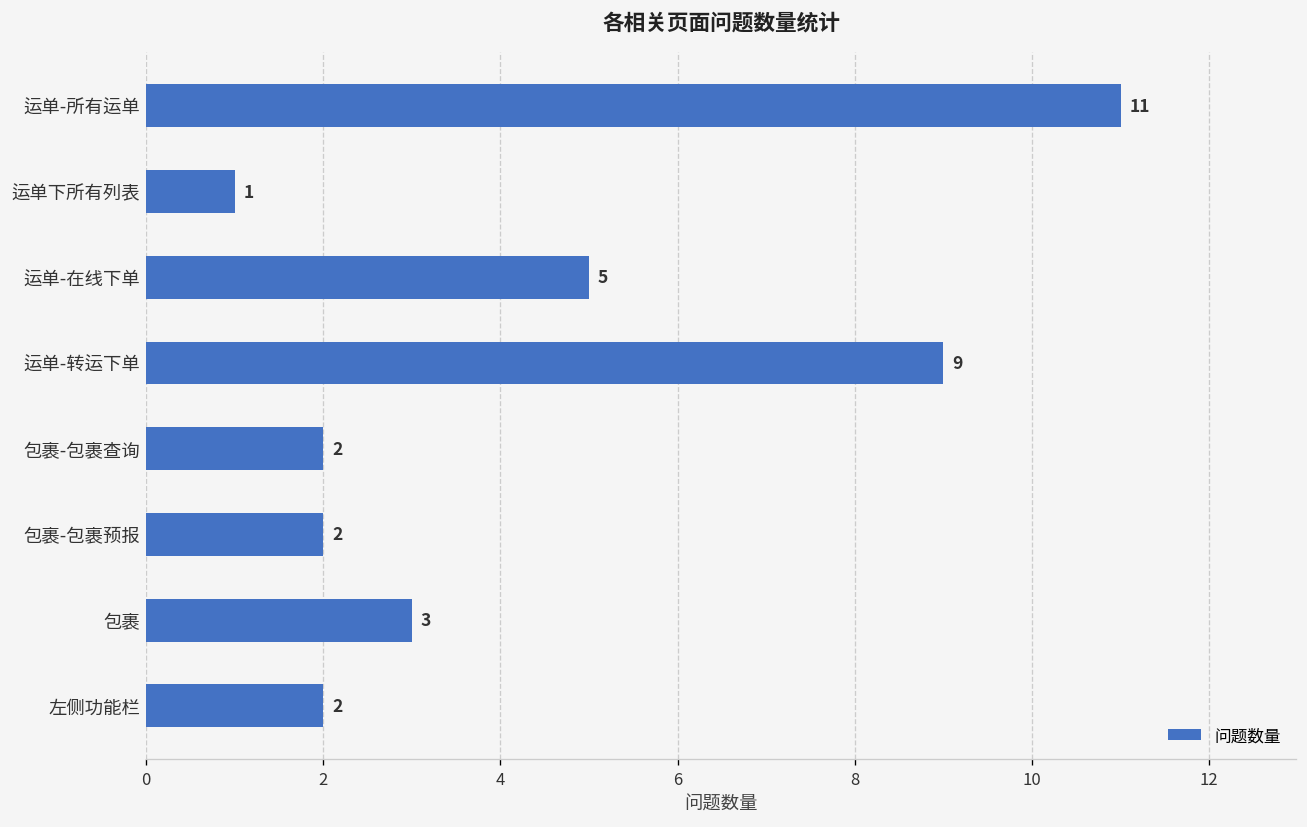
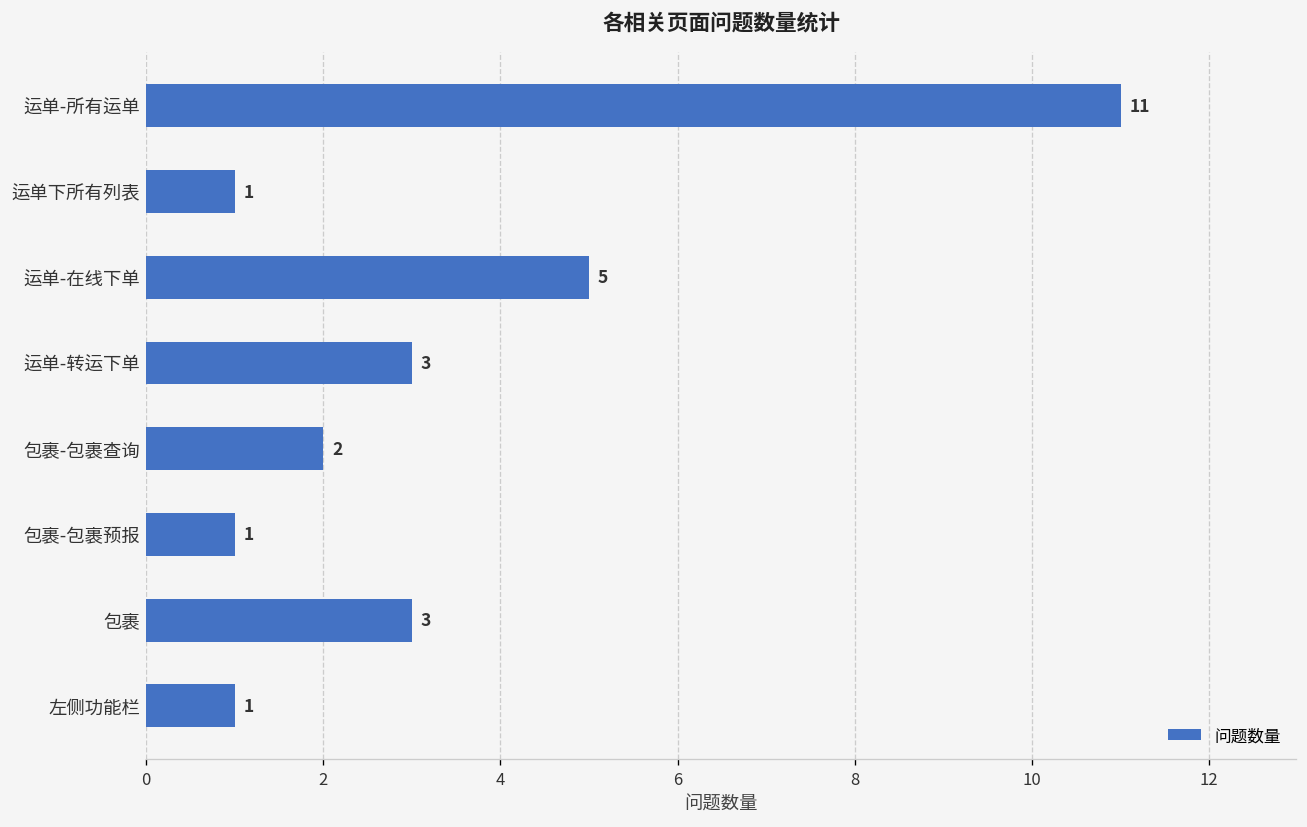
  {
    "运单-所有运单": 11,
    "运单下所有列表": 1,
    "运单-在线下单": 5,
-   "运单-转运下单": 9,
+   "运单-转运下单": 3,
    "包裹-包裹查询": 2,
-   "包裹-包裹预报": 2,
+   "包裹-包裹预报": 1,
    "包裹": 3,
-   "左侧功能栏": 2
+   "左侧功能栏": 1
  }
